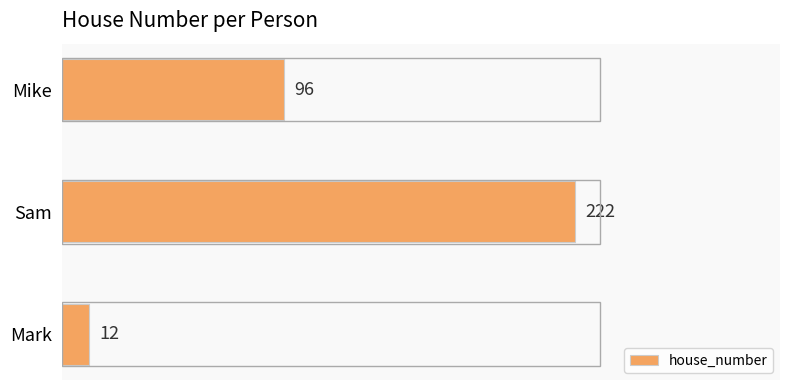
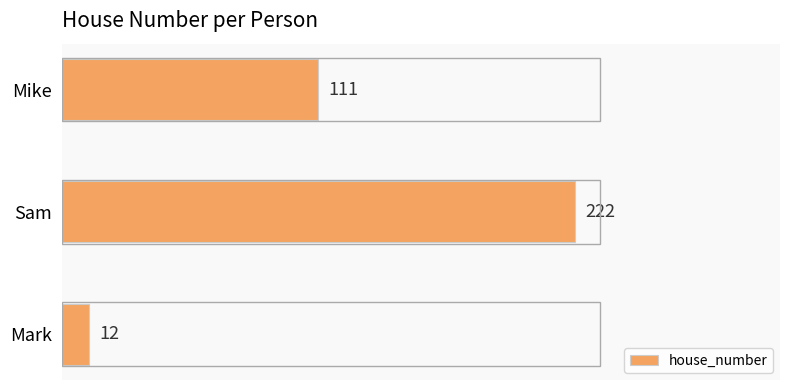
  {
-   "Mike": 96,
+   "Mike": 111,
    "Sam": 222,
    "Mark": 12
  }
